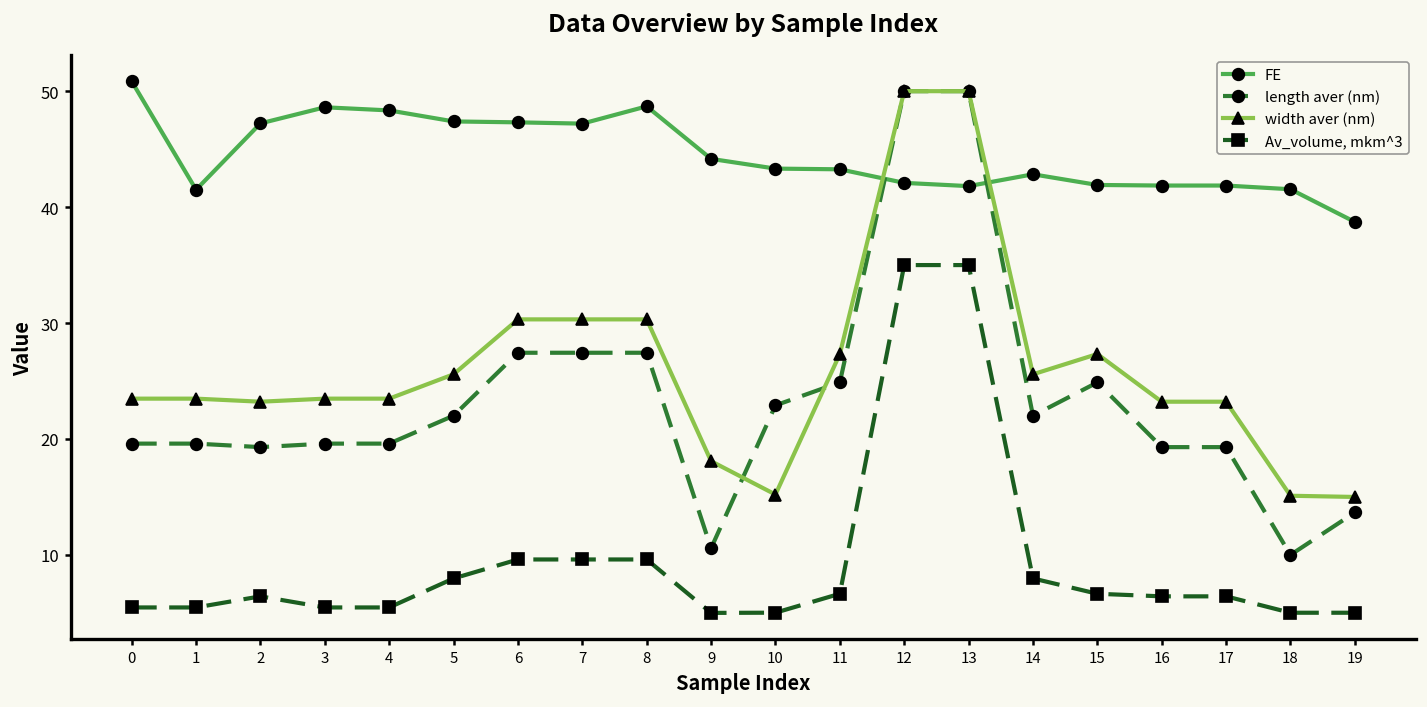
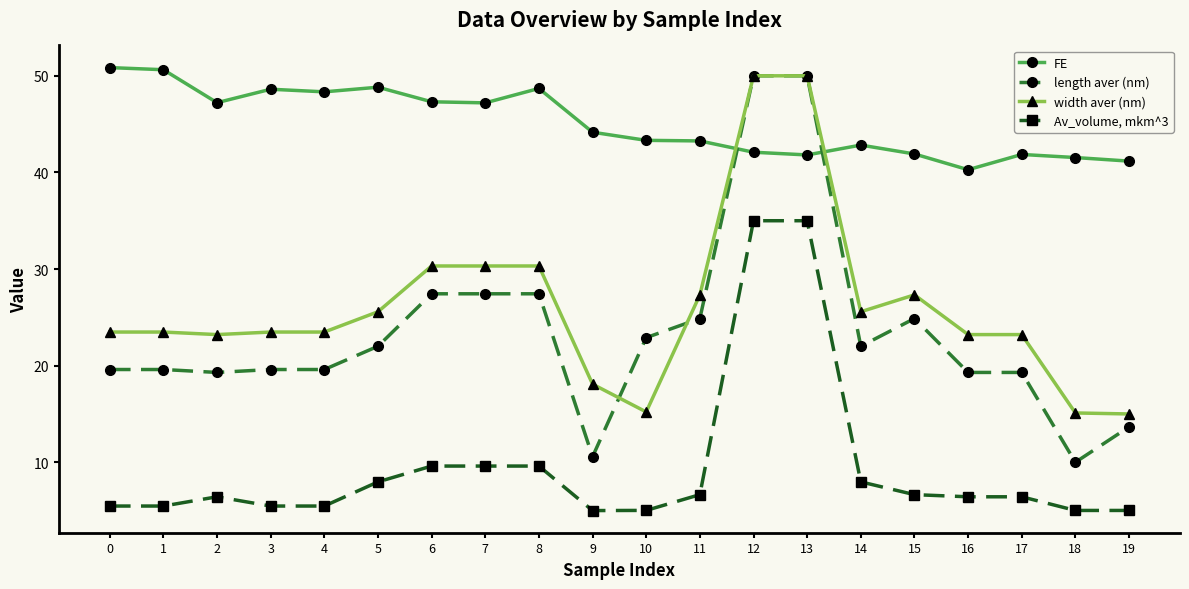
  {
    "FE": {
      "0": 51,
-     "1": 42,
+     "1": 51,
      "2": 47,
      "3": 49,
      "4": 48,
-     "5": 47,
+     "5": 49,
      "6": 47,
      "7": 47,
      "8": 49,
      "9": 44,
      "10": 43,
      "11": 43,
      "12": 42,
      "13": 42,
      "14": 43,
      "15": 42,
-     "16": 42,
+     "16": 40,
      "17": 42,
      "18": 42,
-     "19": 39
+     "19": 41
    },
    "width aver (nm)": {
      "0": 23,
      "1": 23,
      "2": 23,
      "3": 23,
      "4": 23,
      "5": 26,
      "6": 30,
      "7": 30,
      "8": 30,
      "9": 18,
      "10": 15,
      "11": 27,
      "14": 26,
      "15": 27,
      "16": 23,
      "17": 23,
      "18": 15,
      "19": 15
    }
  }
